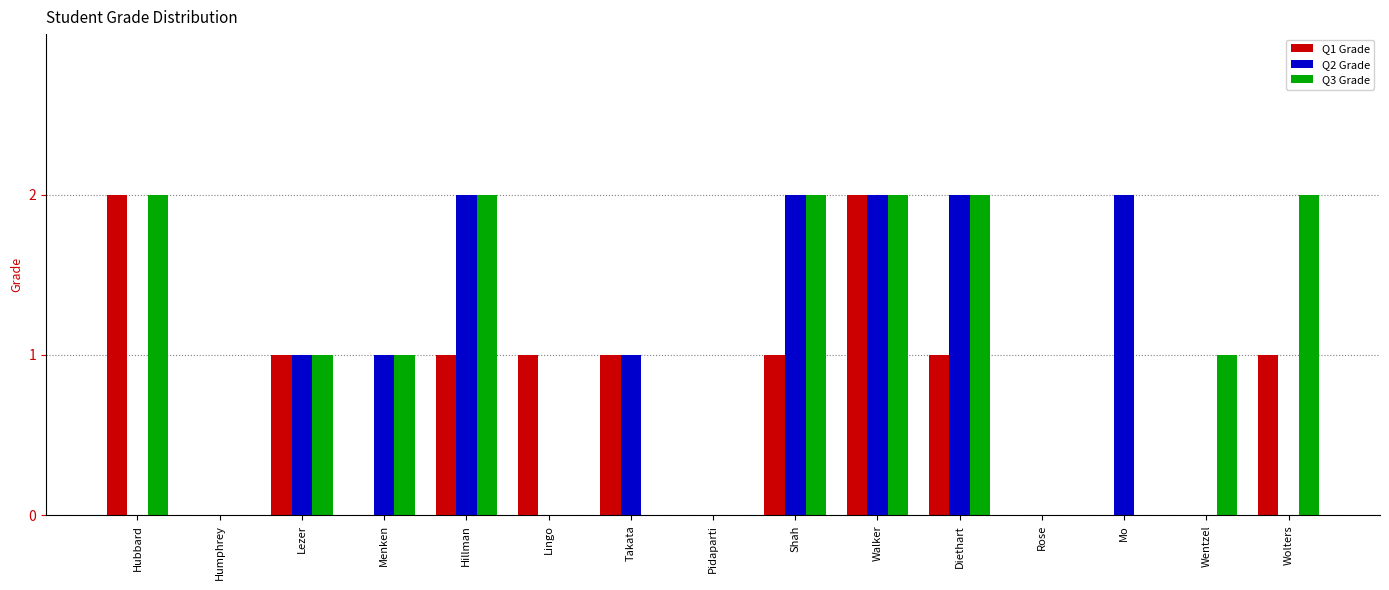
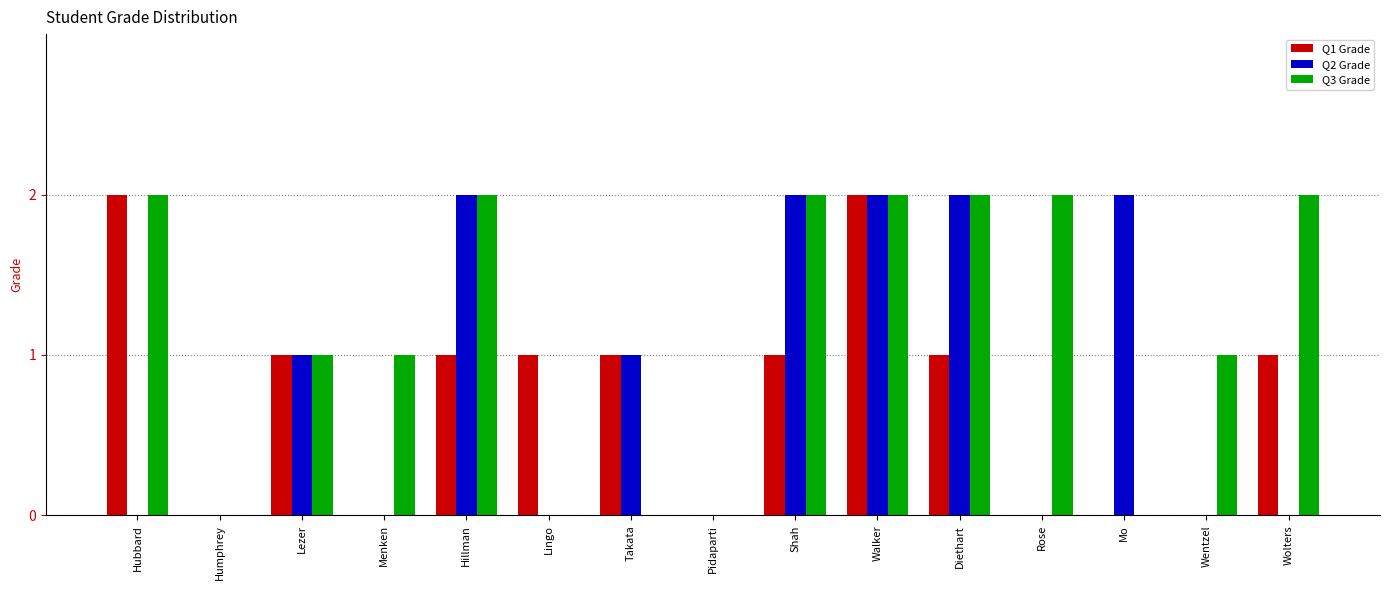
  {
    "Q1 Grade": {
      "Hubbard": 2,
      "Humphrey": 0,
      "Lezer": 1,
      "Menken": 0,
      "Hillman": 1,
      "Lingo": 1,
      "Takata": 1,
      "Pidaparti": 0,
      "Shah": 1,
      "Walker": 2,
      "Diethart": 1,
      "Rose": 0,
      "Mo": 0,
      "Wentzel": 0,
      "Wolters": 1
    },
    "Q2 Grade": {
      "Hubbard": 0,
      "Humphrey": 0,
      "Lezer": 1,
-     "Menken": 1,
+     "Menken": 0,
      "Hillman": 2,
      "Lingo": 0,
      "Takata": 1,
      "Pidaparti": 0,
      "Shah": 2,
      "Walker": 2,
      "Diethart": 2,
      "Rose": 0,
      "Mo": 2,
      "Wentzel": 0,
      "Wolters": 0
    },
    "Q3 Grade": {
      "Hubbard": 2,
      "Humphrey": 0,
      "Lezer": 1,
      "Menken": 1,
      "Hillman": 2,
      "Lingo": 0,
      "Takata": 0,
      "Pidaparti": 0,
      "Shah": 2,
      "Walker": 2,
      "Diethart": 2,
-     "Rose": 0,
+     "Rose": 2,
      "Mo": 0,
      "Wentzel": 1,
      "Wolters": 2
    }
  }
